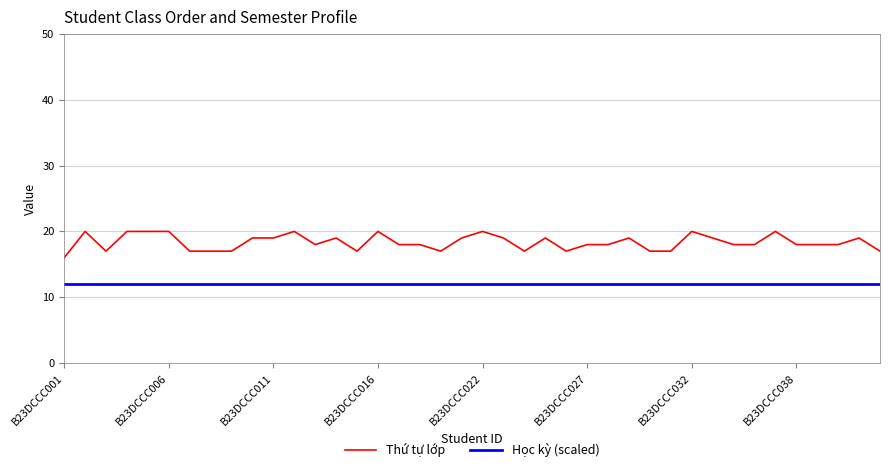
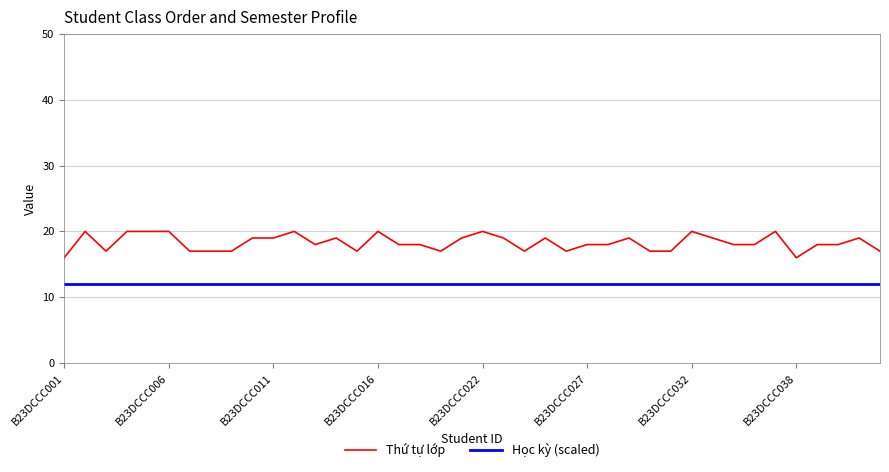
  {
    "Thứ tự lớp": {
      "B23DCCC001": 16,
      "B23DCCC006": 20,
      "B23DCCC011": 19,
      "B23DCCC016": 20,
      "B23DCCC022": 20,
      "B23DCCC027": 18,
      "B23DCCC032": 20,
-     "B23DCCC038": 18
+     "B23DCCC038": 16
    },
    "Học kỳ (scaled)": {
      "B23DCCC001": 12,
      "B23DCCC006": 12,
      "B23DCCC011": 12,
      "B23DCCC016": 12,
      "B23DCCC022": 12,
      "B23DCCC027": 12,
      "B23DCCC032": 12,
      "B23DCCC038": 12
    }
  }
